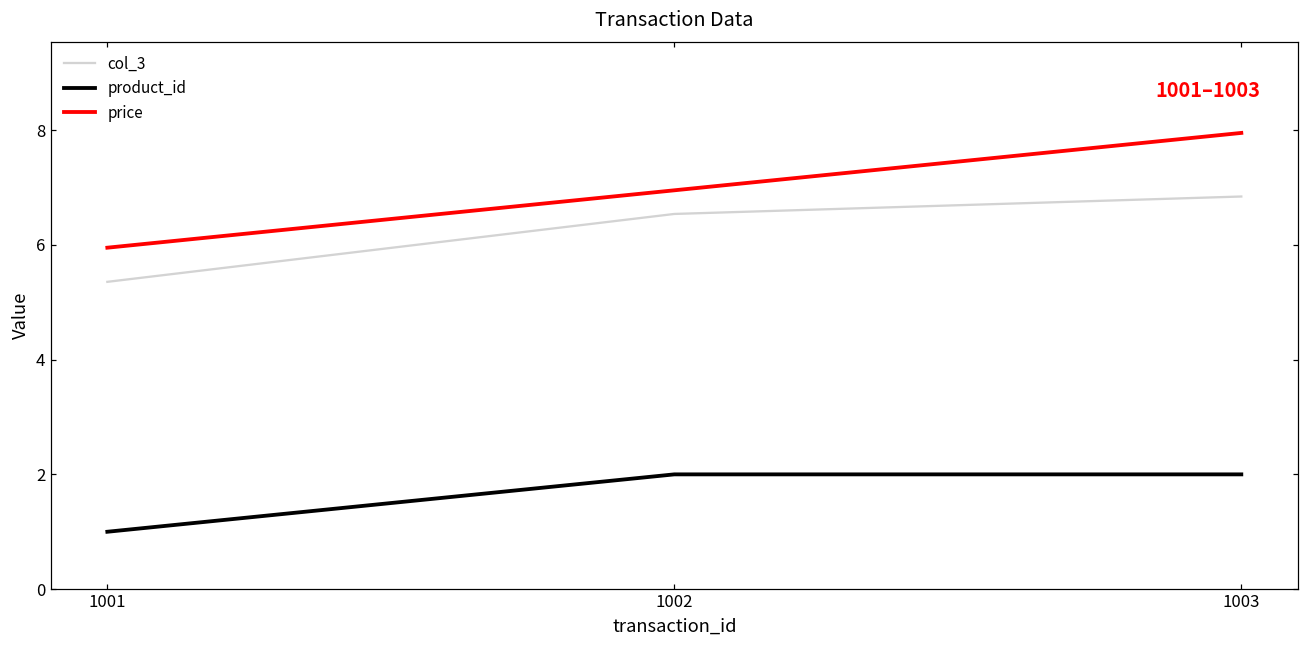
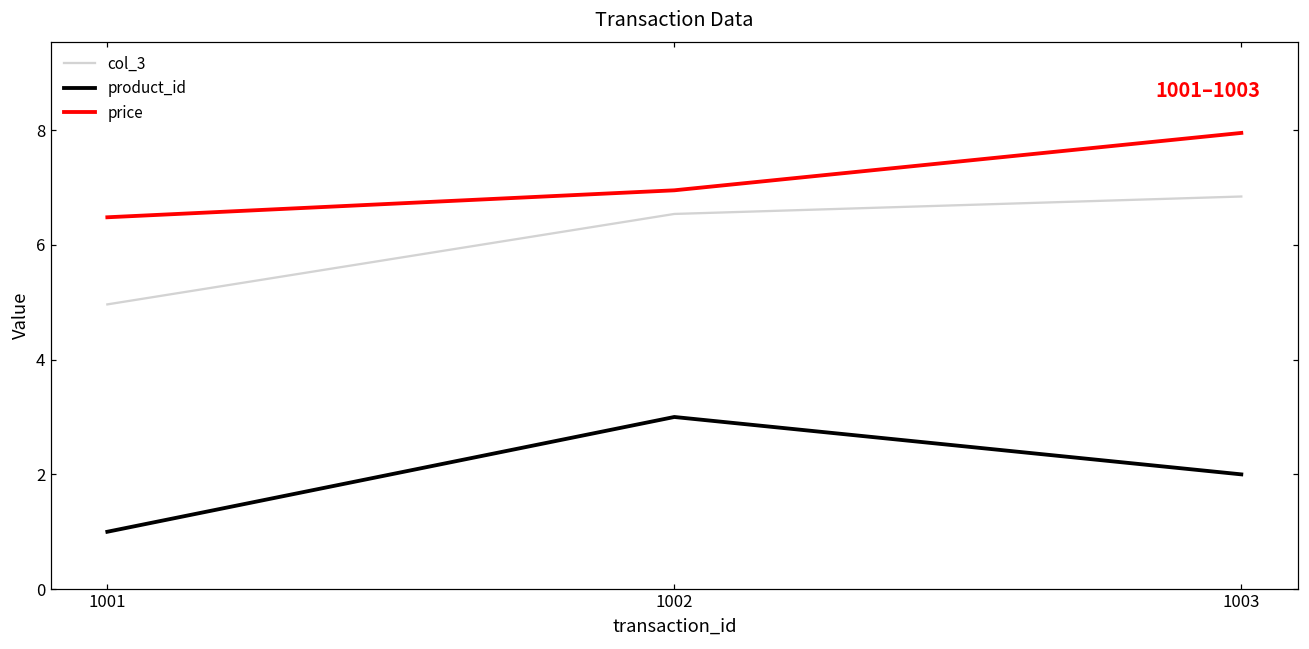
  {
    "col_3": {
-     "1001": 5.4,
+     "1001": 5.0,
      "1002": 6.5,
      "1003": 6.8
    },
    "product_id": {
      "1001": 1,
-     "1002": 2,
+     "1002": 3,
      "1003": 2
    },
    "price": {
-     "1001": 6.0,
+     "1001": 6.5,
      "1002": 7.0,
      "1003": 8.0
    }
  }
